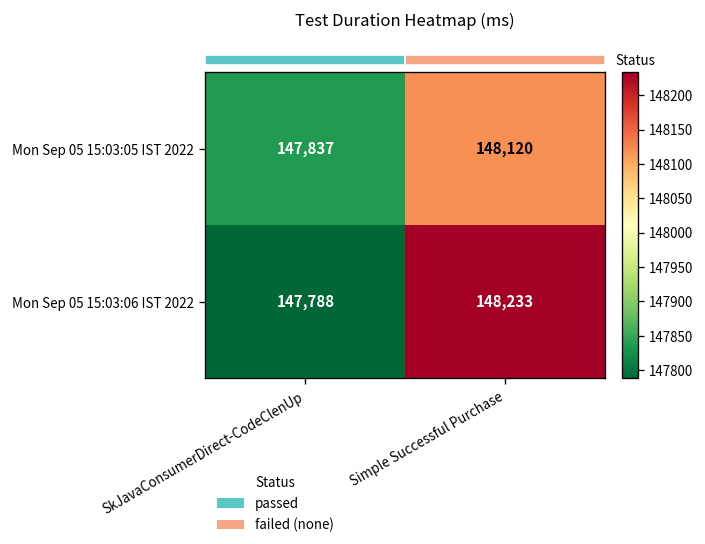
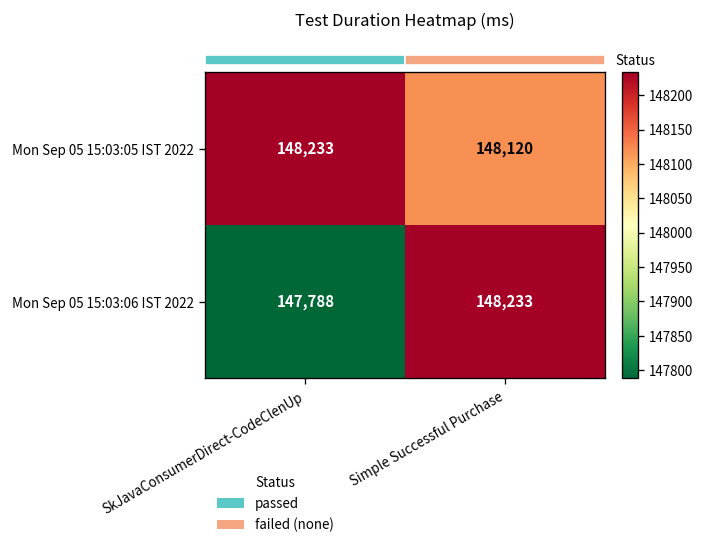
  {
    "Mon Sep 05 15:03:05 IST 2022": {
-     "SkJavaConsumerDirect-CodeClenUp": "147,837",
+     "SkJavaConsumerDirect-CodeClenUp": "148,233",
      "Simple Successful Purchase": "148,120"
    },
    "Mon Sep 05 15:03:06 IST 2022": {
      "SkJavaConsumerDirect-CodeClenUp": "147,788",
      "Simple Successful Purchase": "148,233"
    }
  }
